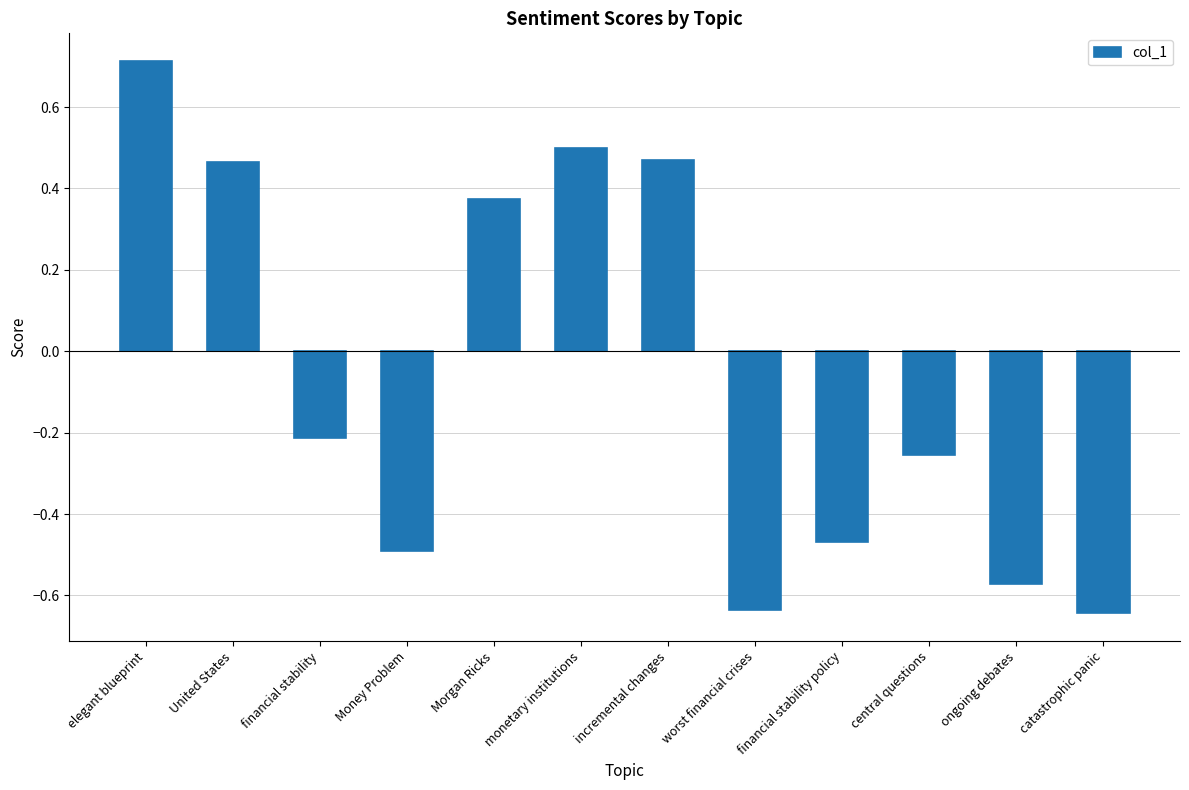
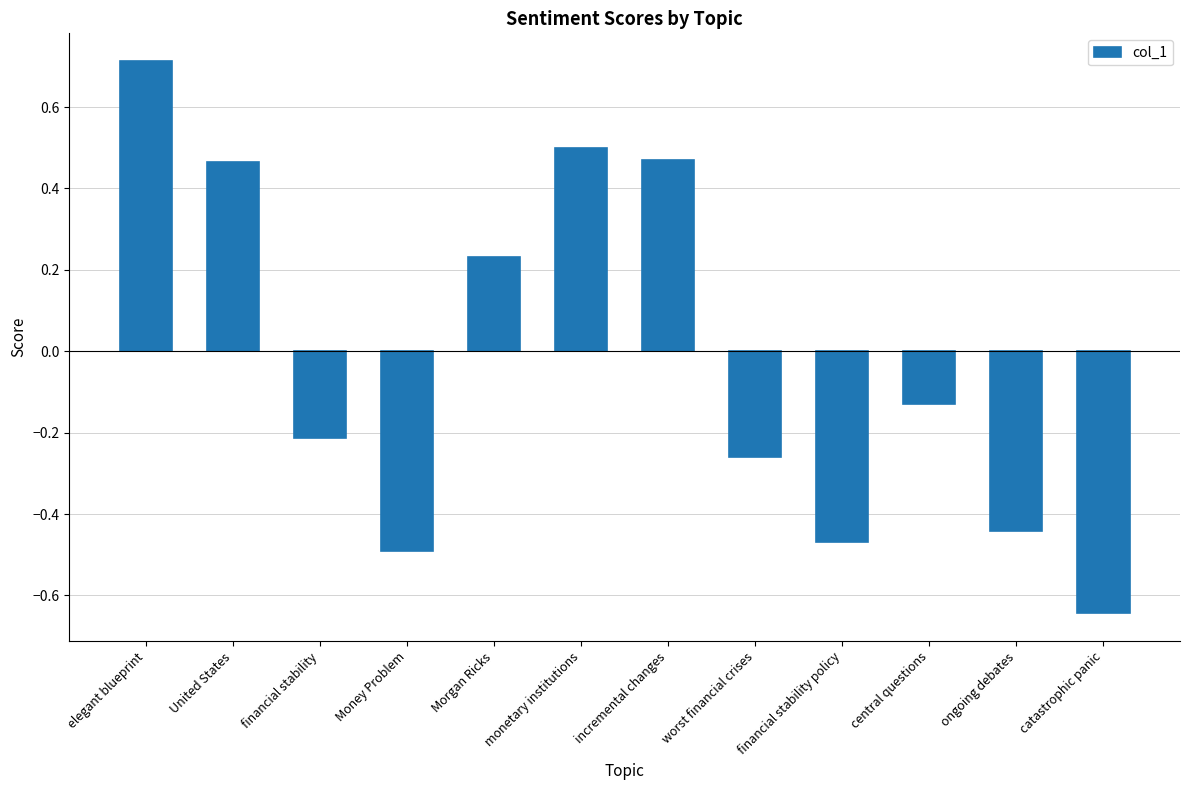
  {
    "elegant blueprint": 0.71,
    "United States": 0.46,
    "financial stability": -0.21,
    "Money Problem": -0.49,
-   "Morgan Ricks": 0.37,
+   "Morgan Ricks": 0.23,
    "monetary institutions": 0.50,
    "incremental changes": 0.47,
-   "worst financial crises": -0.64,
+   "worst financial crises": -0.26,
    "financial stability policy": -0.47,
-   "central questions": -0.25,
-   "ongoing debates": -0.57,
+   "central questions": -0.13,
+   "ongoing debates": -0.44,
    "catastrophic panic": -0.64
  }
